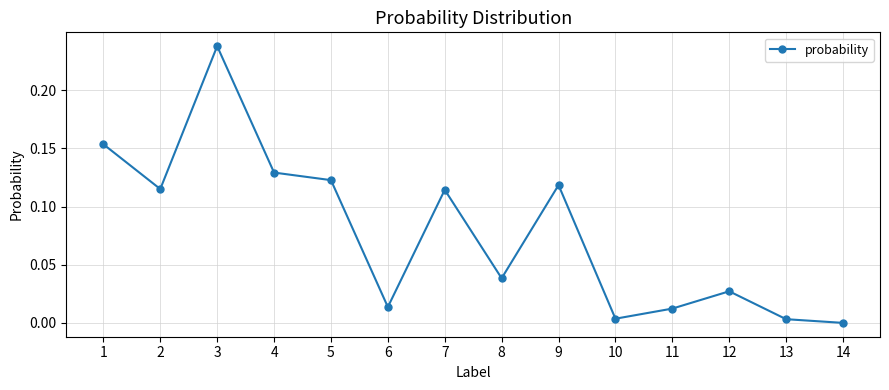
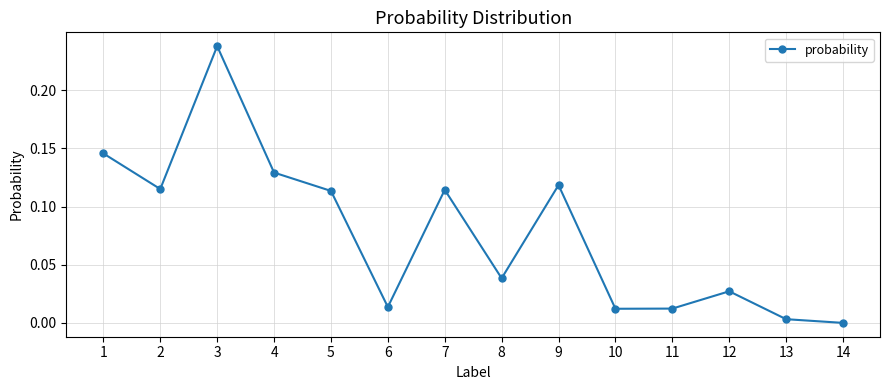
  {
-   "1": 0.154,
+   "1": 0.146,
    "2": 0.115,
    "3": 0.238,
    "4": 0.129,
-   "5": 0.123,
+   "5": 0.113,
    "6": 0.014,
    "7": 0.114,
    "8": 0.038,
    "9": 0.118,
-   "10": 0.004,
+   "10": 0.012,
    "11": 0.012,
    "12": 0.027,
    "13": 0.003,
    "14": 0.000
  }
